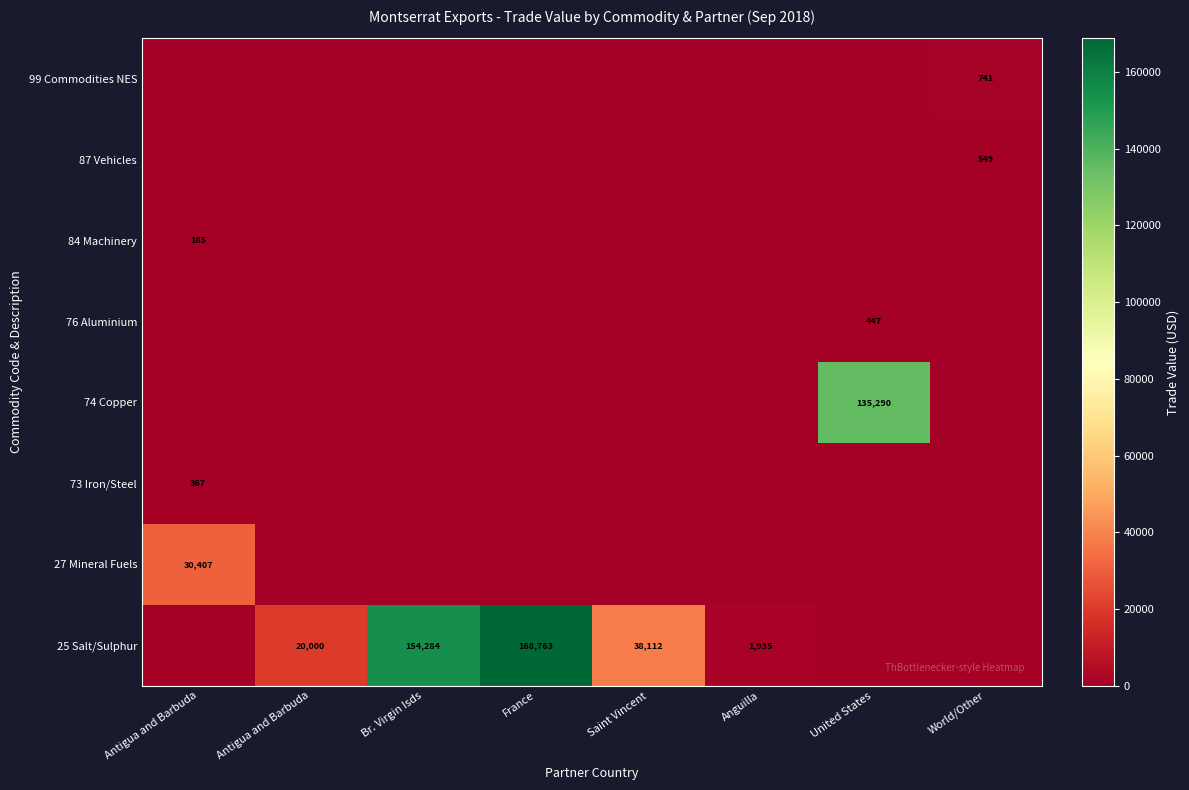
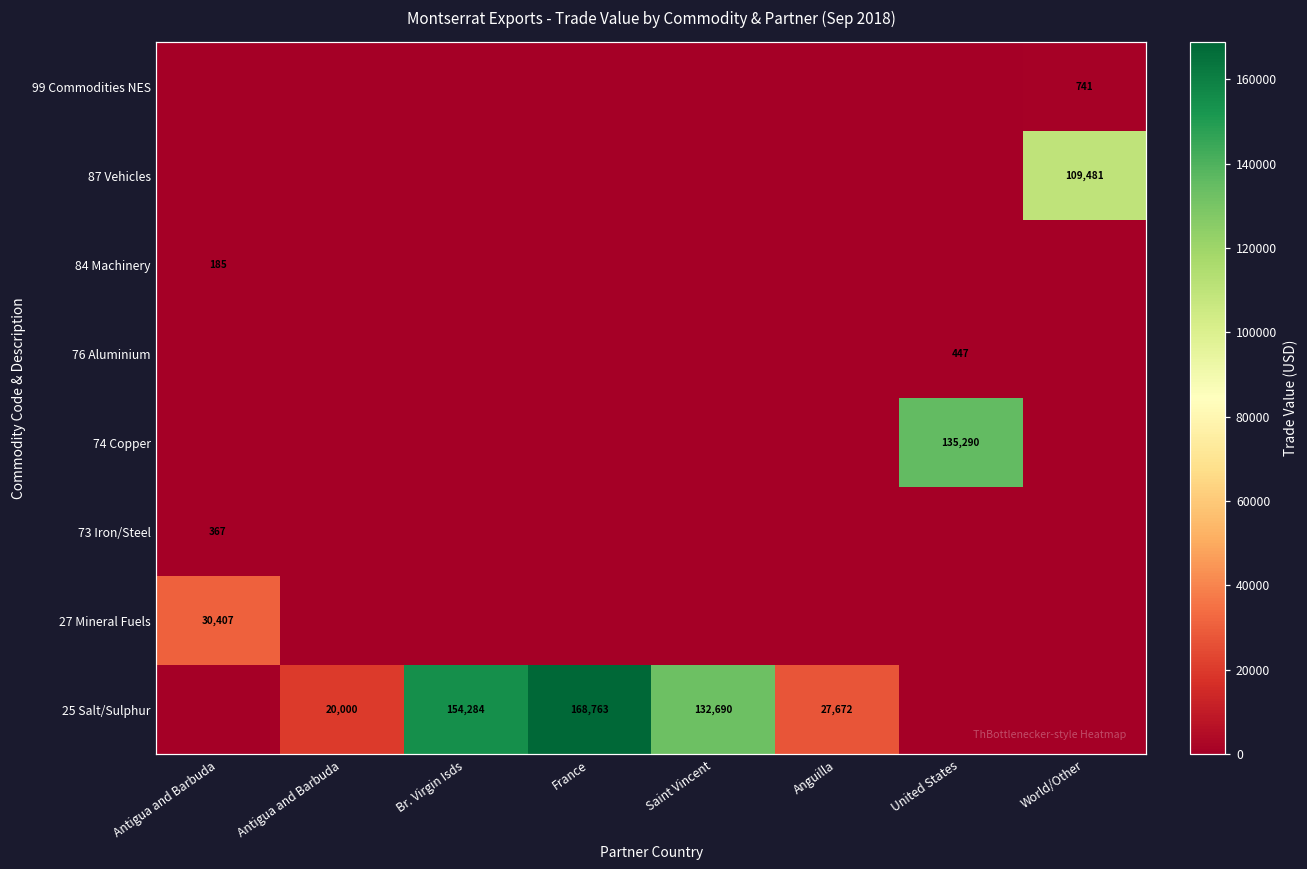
  {
    "99 Commodities NES": {
      "World/Other": "741"
    },
    "87 Vehicles": {
-     "World/Other": "549"
+     "World/Other": "109,481"
    },
    "76 Aluminium": {
      "United States": "447"
    },
    "74 Copper": {
      "United States": "135,290"
    },
    "25 Salt/Sulphur": {
      "Br. Virgin Isds": "154,284",
      "France": "168,763",
-     "Saint Vincent": "38,112",
-     "Anguilla": "1,935"
+     "Saint Vincent": "132,690",
+     "Anguilla": "27,672"
    }
  }
